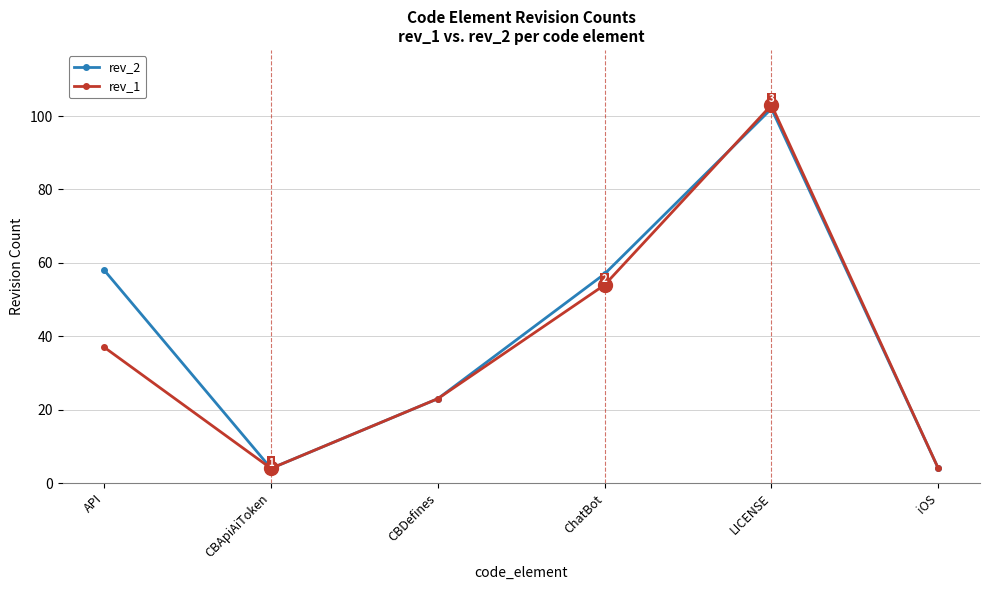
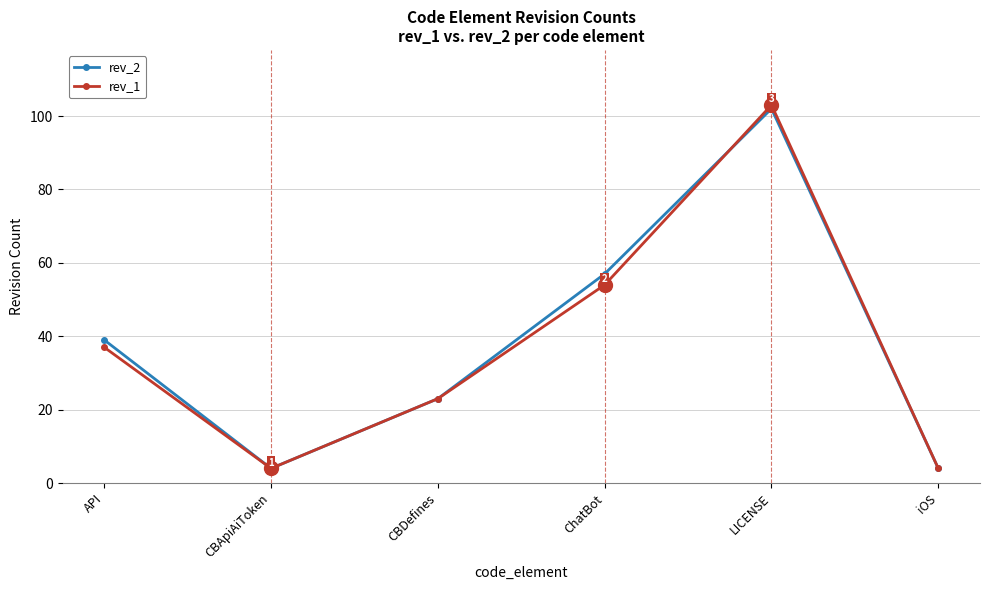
  {
    "rev_2": {
-     "API": 58,
+     "API": 39,
      "LICENSE": 102
    }
  }
